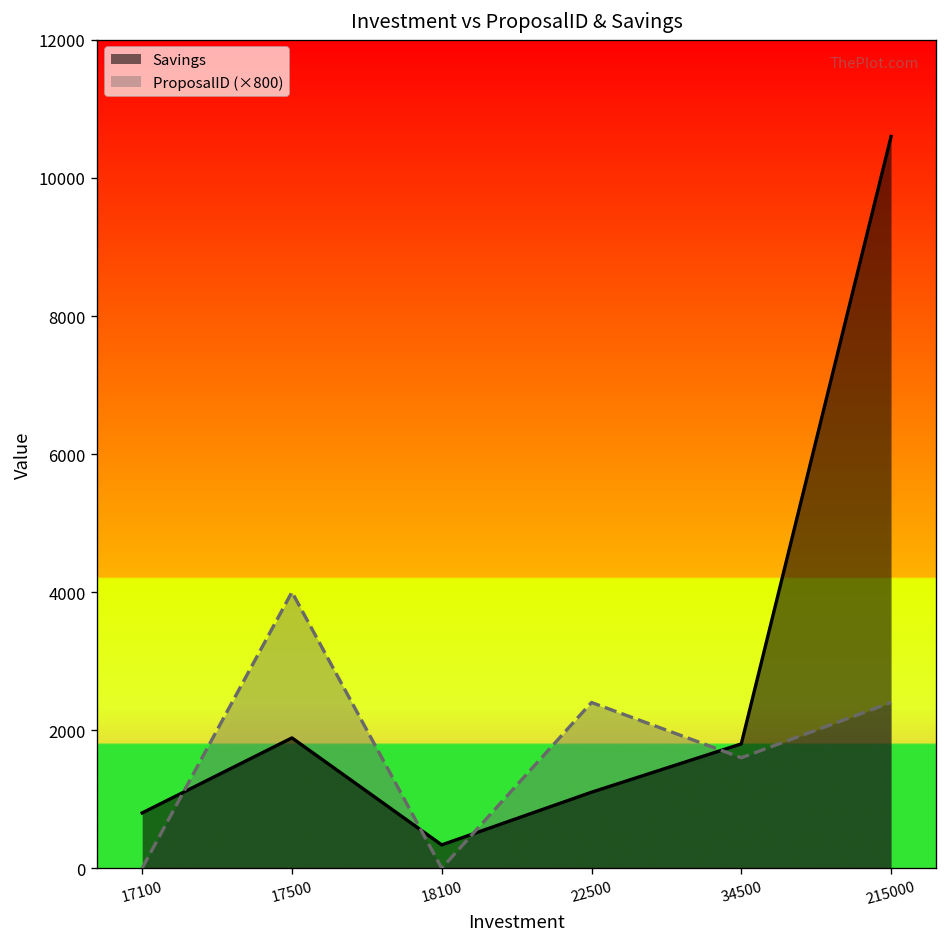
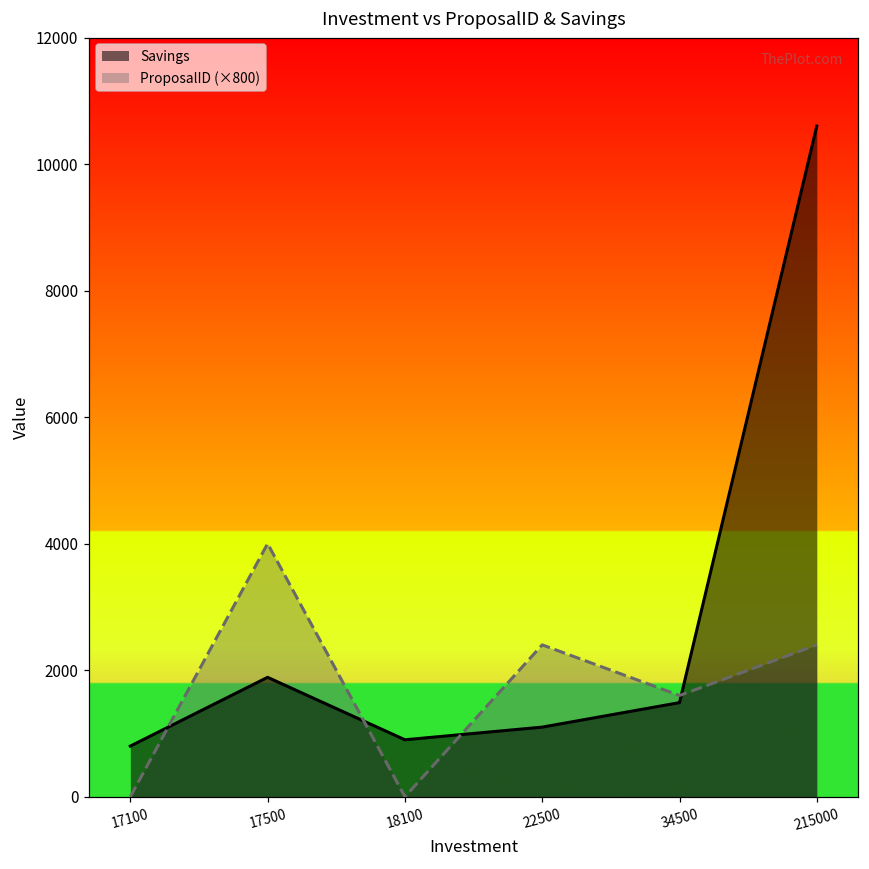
  {
    "Savings": {
      "17100": 800,
      "17500": 1900,
-     "18100": 300,
+     "18100": 900,
      "22500": 1100,
-     "34500": 1800,
+     "34500": 1500,
      "215000": 10600
    },
    "ProposalID (×800)": {
      "17100": 0,
      "17500": 4000,
      "18100": 0,
      "22500": 2400,
      "34500": 1600,
      "215000": 2400
    }
  }
